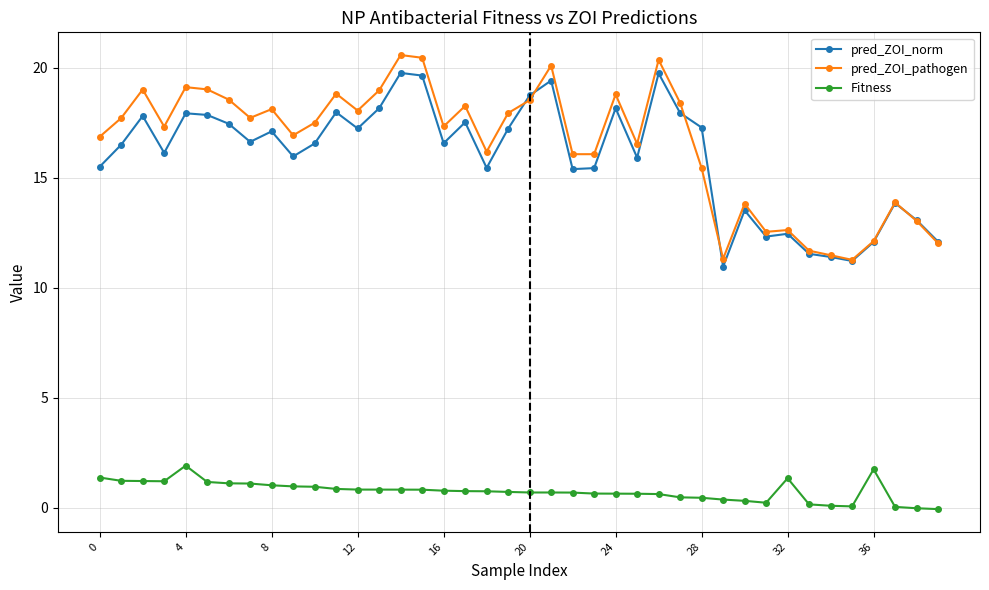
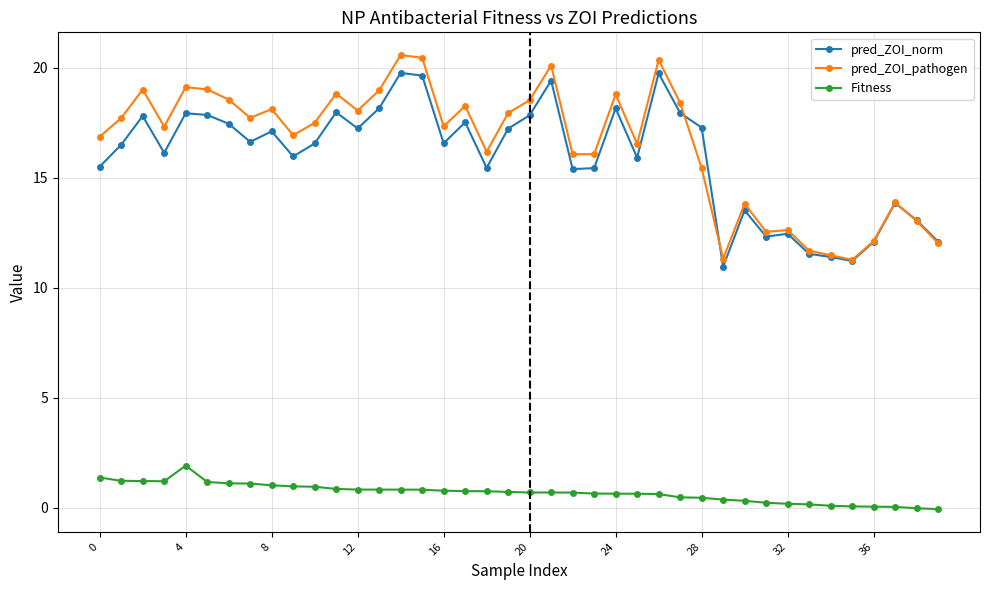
  {
    "pred_ZOI_norm": {
      "0": 15.5,
      "4": 17.9,
      "8": 17.1,
      "12": 17.2,
      "16": 16.6,
-     "20": 18.7,
+     "20": 17.8,
      "24": 18.2,
      "28": 17.3,
      "32": 12.4
    },
    "pred_ZOI_pathogen": {
      "0": 16.9,
      "4": 19.1,
      "8": 18.1,
      "12": 18.0,
      "16": 17.3,
      "20": 18.5,
      "24": 18.8,
      "28": 15.4,
      "32": 12.6
    },
    "Fitness": {
      "0": 1.4,
      "4": 1.9,
      "8": 1.0,
      "12": 0.8,
      "16": 0.8,
      "20": 0.7,
      "24": 0.6,
      "28": 0.4,
-     "32": 1.3,
-     "36": 1.7
+     "32": 0.2,
+     "36": 0.0
    }
  }
